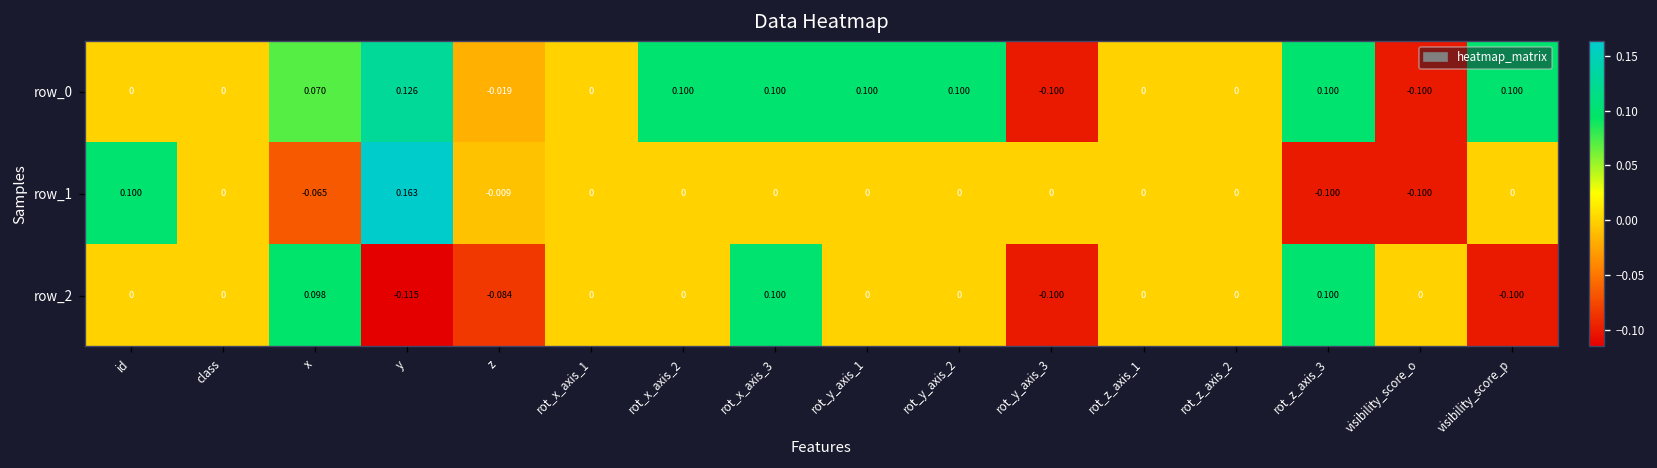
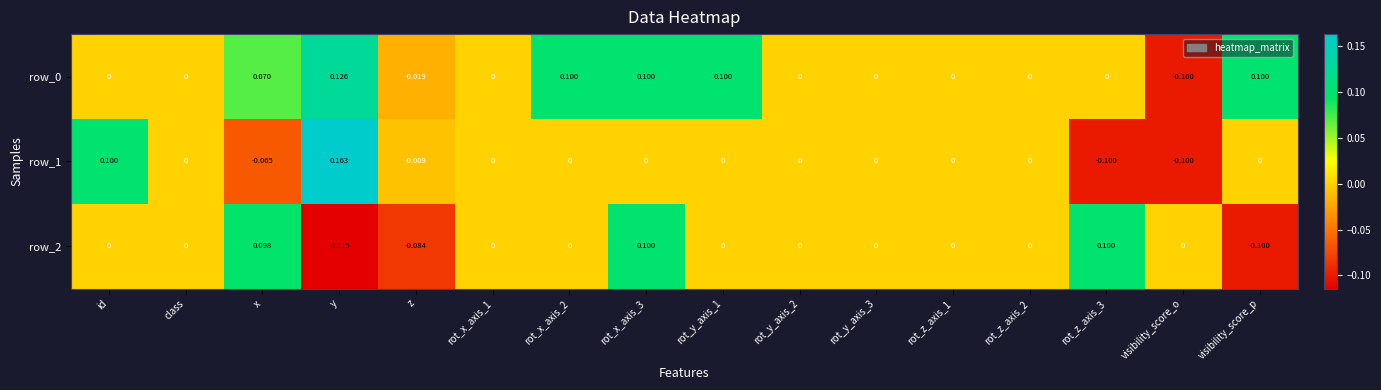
  {
    "row_0": {
      "id": 0,
      "class": 0,
      "x": 0.070,
      "y": 0.126,
      "z": -0.019,
      "rot_x_axis_1": 0,
      "rot_x_axis_2": 0.100,
      "rot_x_axis_3": 0.100,
      "rot_y_axis_1": 0.100,
-     "rot_y_axis_2": 0.100,
-     "rot_y_axis_3": -0.100,
+     "rot_y_axis_2": 0,
+     "rot_y_axis_3": 0,
      "rot_z_axis_1": 0,
      "rot_z_axis_2": 0,
-     "rot_z_axis_3": 0.100,
+     "rot_z_axis_3": 0,
      "visibility_score_o": -0.100,
      "visibility_score_p": 0.100
    },
    "row_1": {
      "id": 0.100,
      "class": 0,
      "x": -0.065,
      "y": 0.163,
      "z": -0.009,
      "rot_x_axis_1": 0,
      "rot_x_axis_2": 0,
      "rot_x_axis_3": 0,
      "rot_y_axis_1": 0,
      "rot_y_axis_2": 0,
      "rot_y_axis_3": 0,
      "rot_z_axis_1": 0,
      "rot_z_axis_2": 0,
      "rot_z_axis_3": -0.100,
      "visibility_score_o": -0.100,
      "visibility_score_p": 0
    },
    "row_2": {
      "id": 0,
      "class": 0,
      "x": 0.098,
      "y": -0.115,
      "z": -0.084,
      "rot_x_axis_1": 0,
      "rot_x_axis_2": 0,
      "rot_x_axis_3": 0.100,
      "rot_y_axis_1": 0,
      "rot_y_axis_2": 0,
-     "rot_y_axis_3": -0.100,
+     "rot_y_axis_3": 0,
      "rot_z_axis_1": 0,
      "rot_z_axis_2": 0,
      "rot_z_axis_3": 0.100,
      "visibility_score_o": 0,
      "visibility_score_p": -0.100
    }
  }
